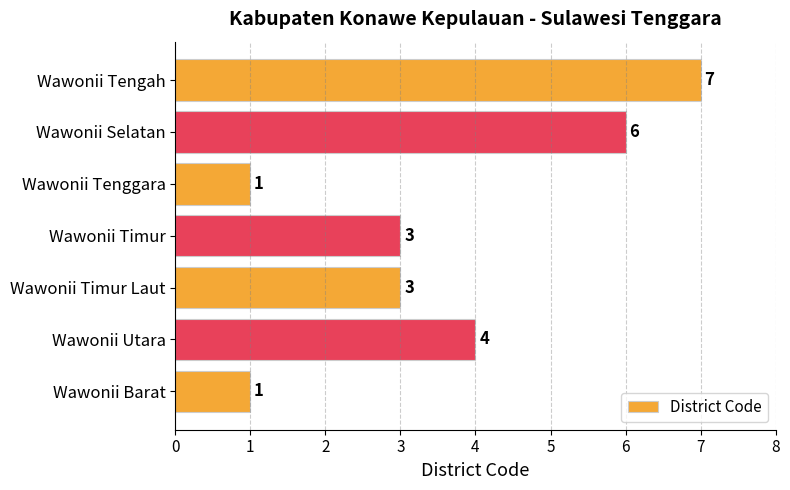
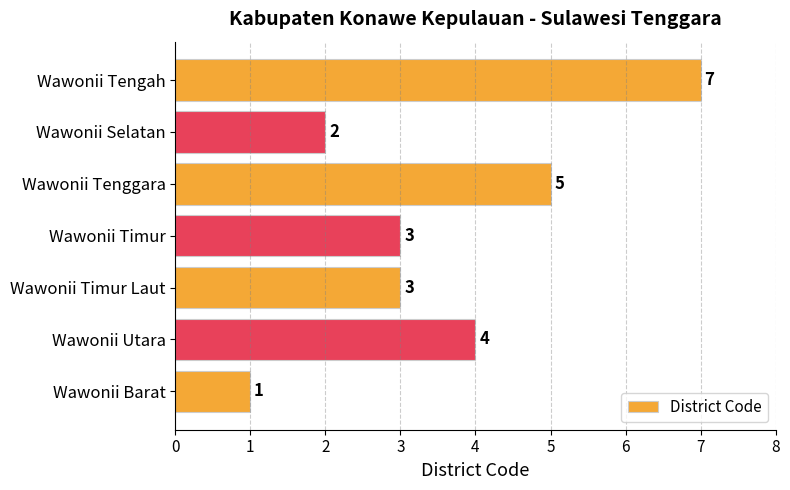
  {
    "Wawonii Tengah": 7,
-   "Wawonii Selatan": 6,
-   "Wawonii Tenggara": 1,
+   "Wawonii Selatan": 2,
+   "Wawonii Tenggara": 5,
    "Wawonii Timur": 3,
    "Wawonii Timur Laut": 3,
    "Wawonii Utara": 4,
    "Wawonii Barat": 1
  }
